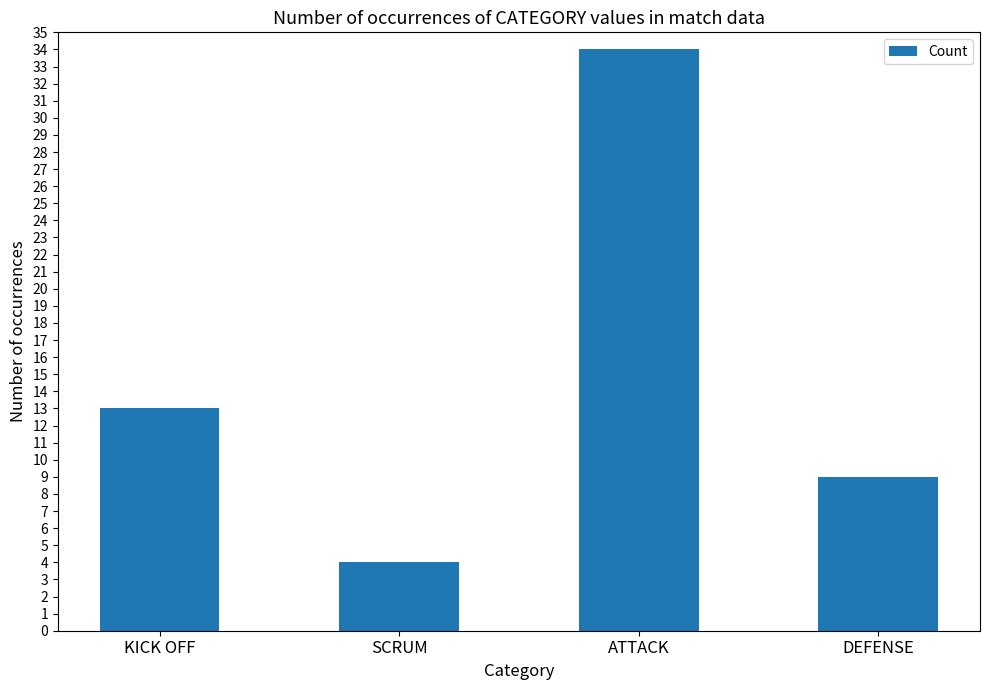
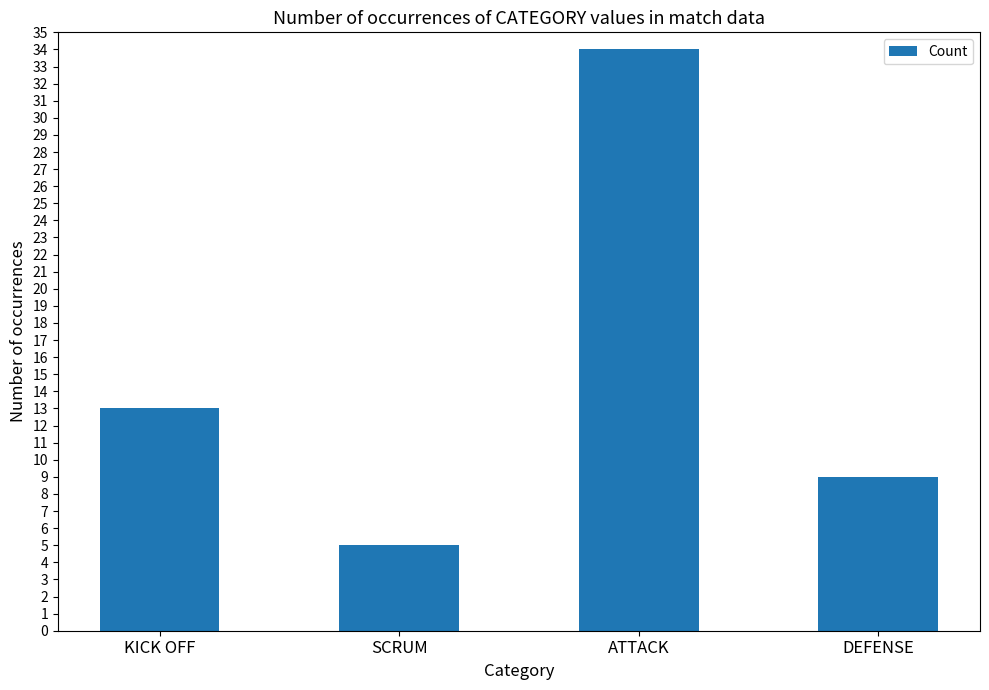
  {
    "KICK OFF": 13,
-   "SCRUM": 4,
+   "SCRUM": 5,
    "ATTACK": 34,
    "DEFENSE": 9
  }
